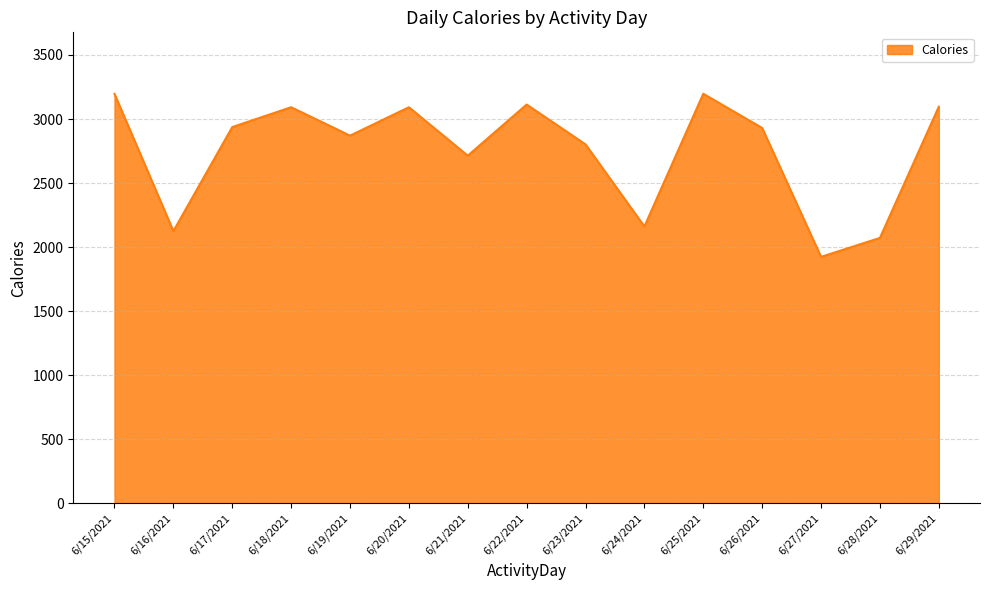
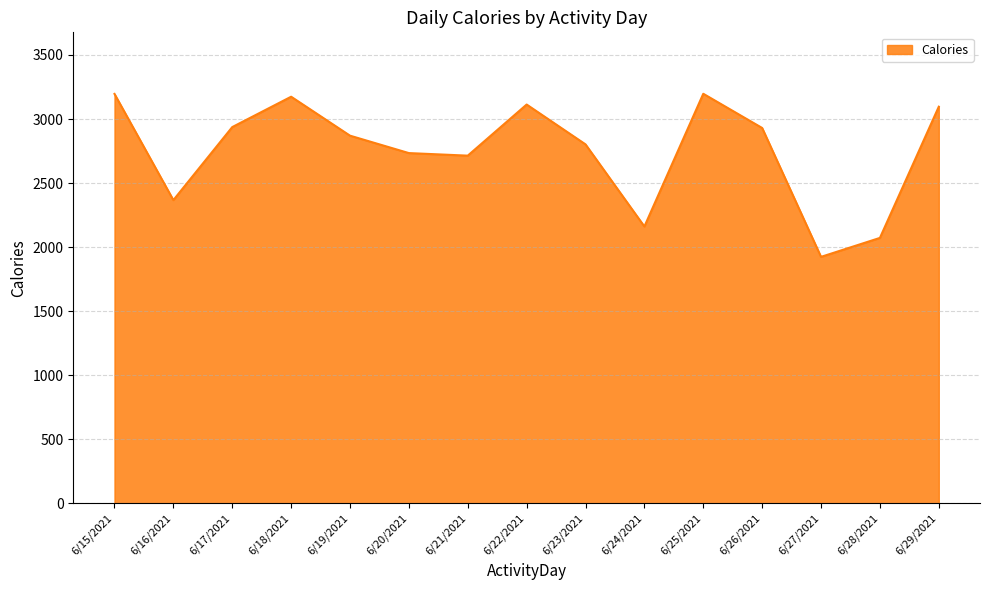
  {
    "6/15/2021": 3200,
-   "6/16/2021": 2130,
+   "6/16/2021": 2370,
    "6/17/2021": 2940,
-   "6/18/2021": 3090,
+   "6/18/2021": 3170,
    "6/19/2021": 2870,
-   "6/20/2021": 3090,
+   "6/20/2021": 2730,
    "6/21/2021": 2710,
    "6/22/2021": 3110,
    "6/23/2021": 2800,
    "6/24/2021": 2160,
    "6/25/2021": 3200,
    "6/26/2021": 2930,
    "6/27/2021": 1920,
    "6/28/2021": 2070,
    "6/29/2021": 3100
  }
